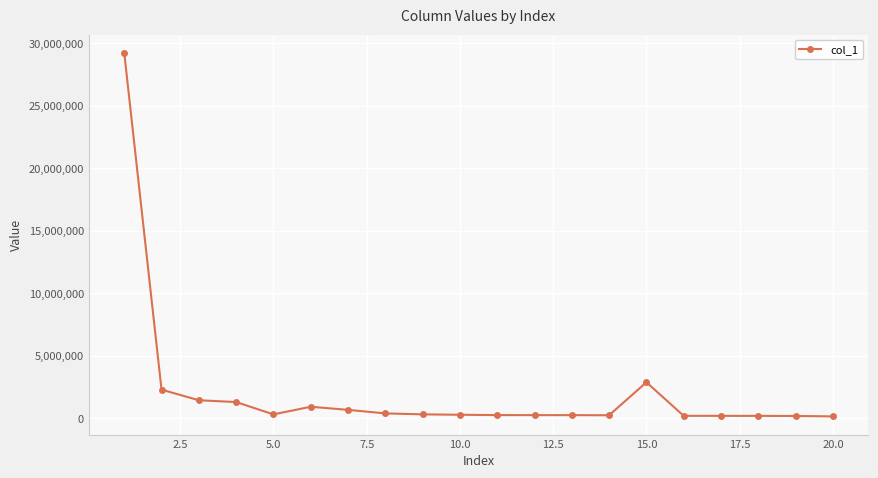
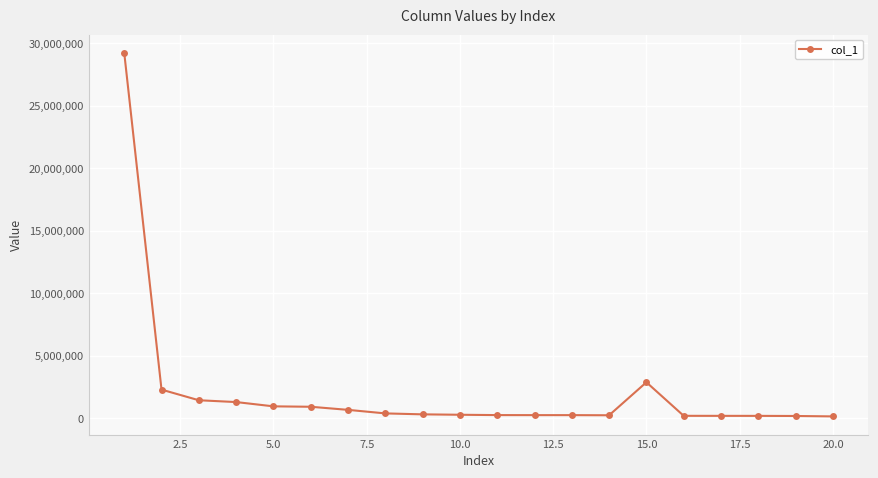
  {
-   "5.0": "300,000",
+   "5.0": "1,000,000",
    "10.0": "300,000",
    "15.0": "2,900,000",
    "20.0": "200,000"
  }
